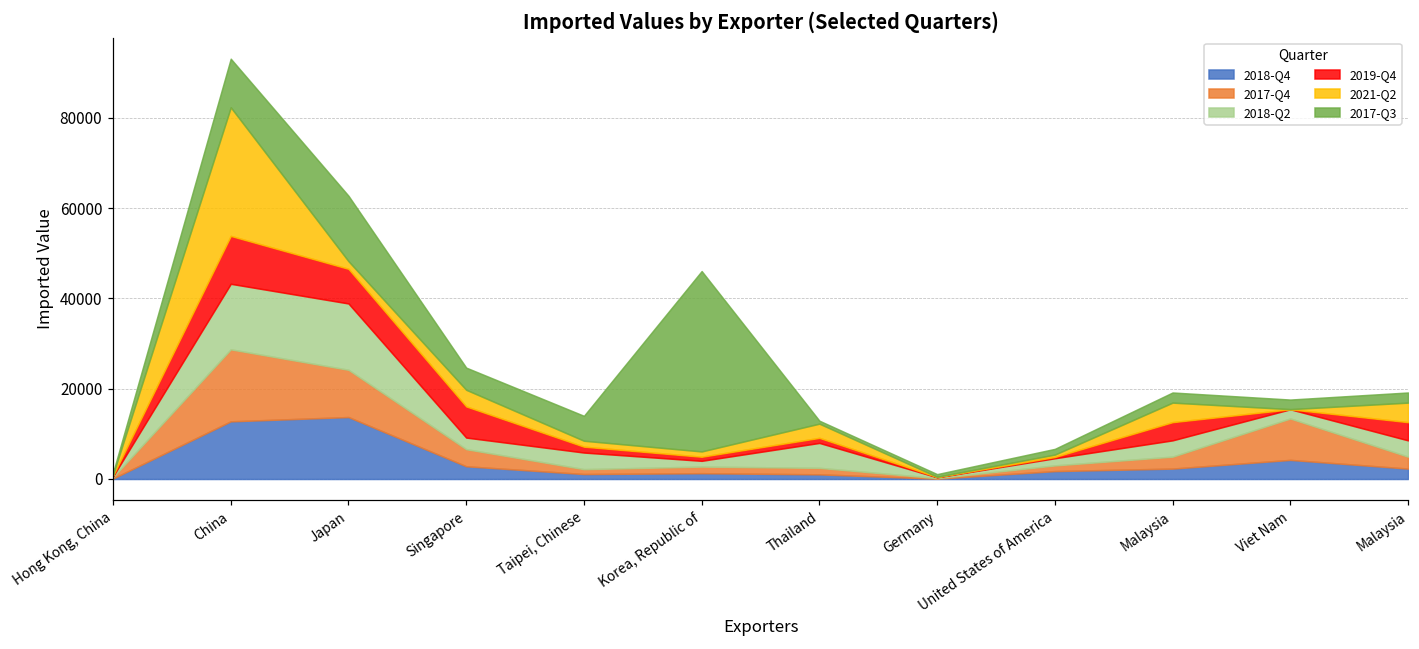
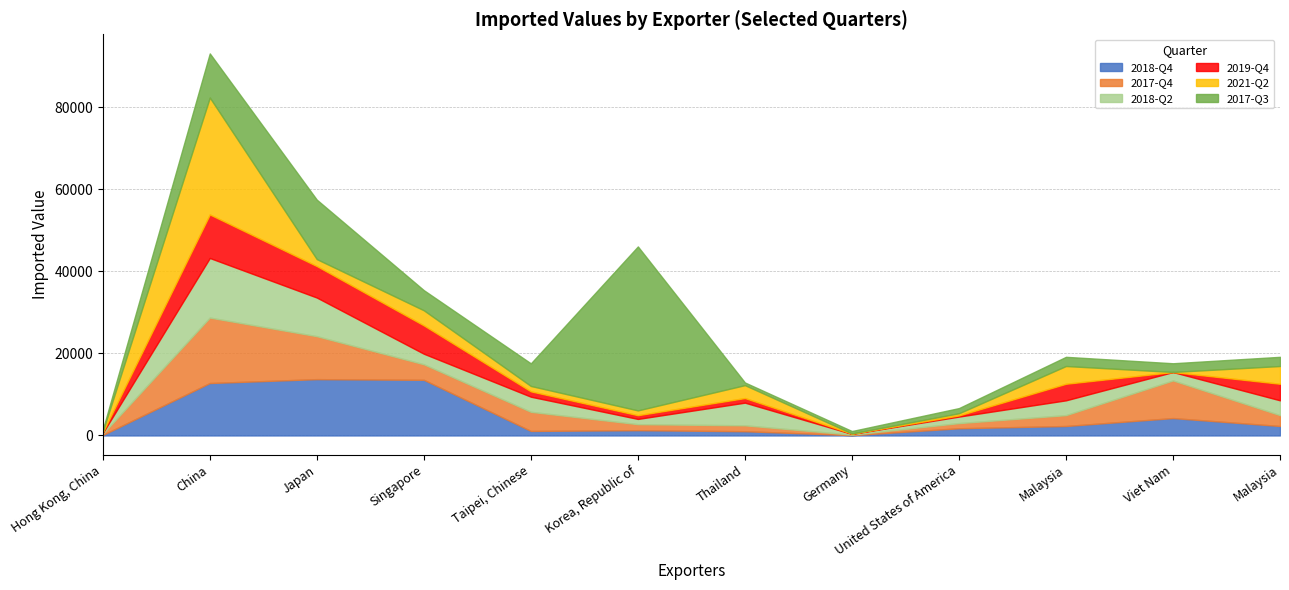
  {
    "2018-Q4": {
      "China": 13000,
      "Japan": 14000,
-     "Singapore": 3000,
+     "Singapore": 14000,
      "Taipei, Chinese": 1000,
      "Korea, Republic of": 1000,
      "Thailand": 1000,
      "United States of America": 2000,
      "Viet Nam": 4000
    },
    "2017-Q4": {
      "China": 16000,
      "Japan": 10000,
      "Singapore": 4000,
-     "Taipei, Chinese": 1000,
+     "Taipei, Chinese": 5000,
      "Korea, Republic of": 1000,
      "Thailand": 1000,
      "United States of America": 1000,
      "Viet Nam": 9000
    },
    "2018-Q2": {
      "China": 15000,
-     "Japan": 15000,
+     "Japan": 9000,
      "Singapore": 3000,
      "Taipei, Chinese": 4000,
      "Korea, Republic of": 1000,
      "Thailand": 6000
    },
    "2019-Q4": {
      "China": 11000,
      "Japan": 8000,
      "Singapore": 7000,
      "Taipei, Chinese": 1000,
      "Korea, Republic of": 1000,
      "Thailand": 1000
    },
    "2021-Q2": {
      "China": 28000,
      "Japan": 2000,
      "Singapore": 4000,
      "Taipei, Chinese": 1000,
      "Korea, Republic of": 1000,
      "Thailand": 3000
    },
    "2017-Q3": {
      "China": 11000,
      "Japan": 14000,
      "Singapore": 5000,
      "Taipei, Chinese": 6000,
      "Korea, Republic of": 40000,
      "Thailand": 1000,
      "United States of America": 1000,
      "Viet Nam": 2000
    }
  }
